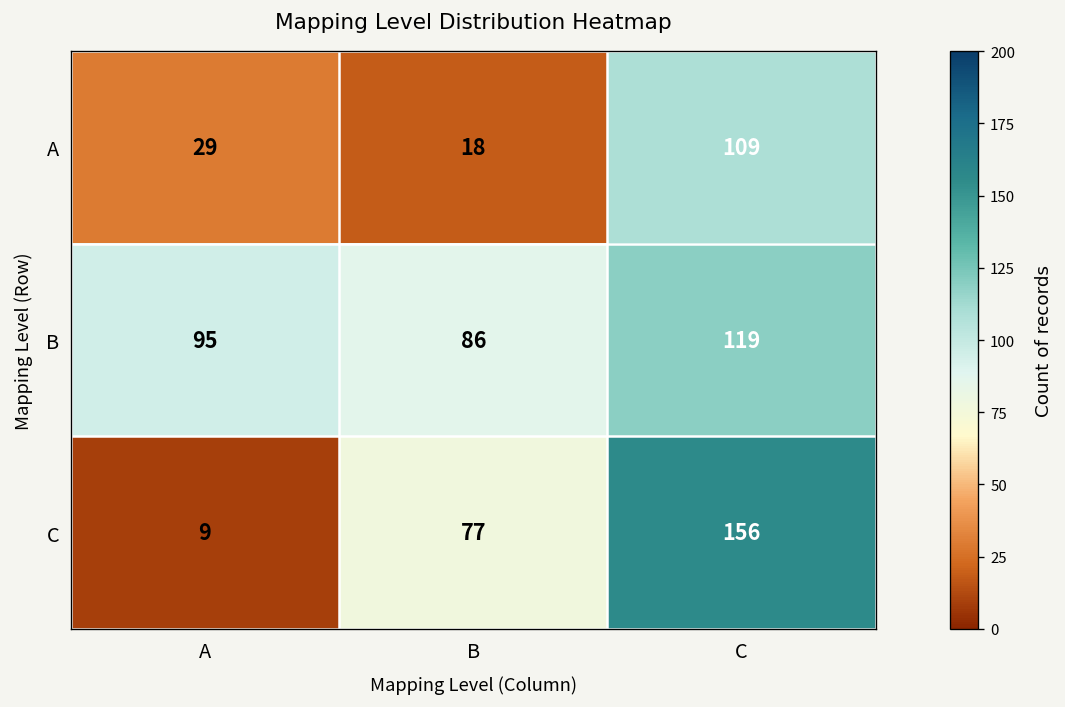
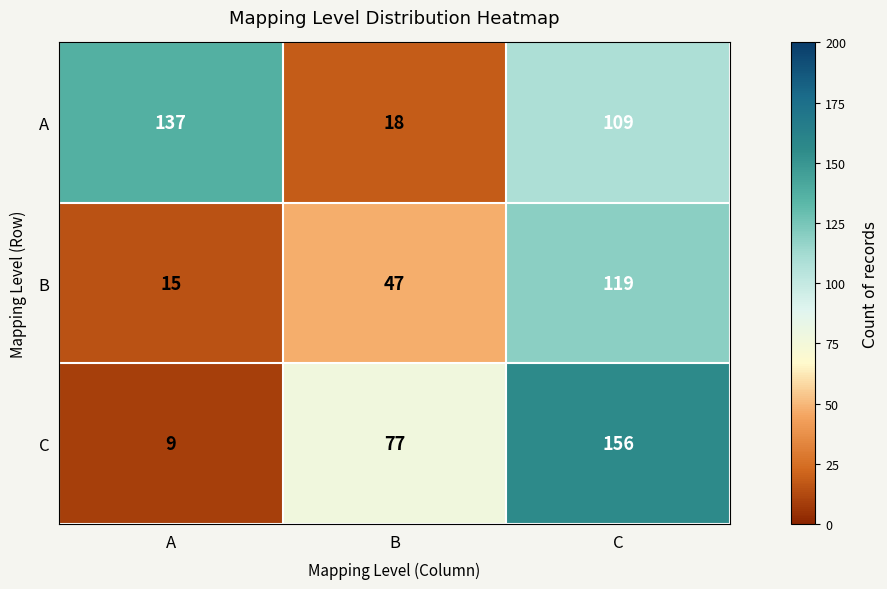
  {
    "A": {
-     "A": 29,
+     "A": 137,
      "B": 18,
      "C": 109
    },
    "B": {
-     "A": 95,
-     "B": 86,
+     "A": 15,
+     "B": 47,
      "C": 119
    },
    "C": {
      "A": 9,
      "B": 77,
      "C": 156
    }
  }
